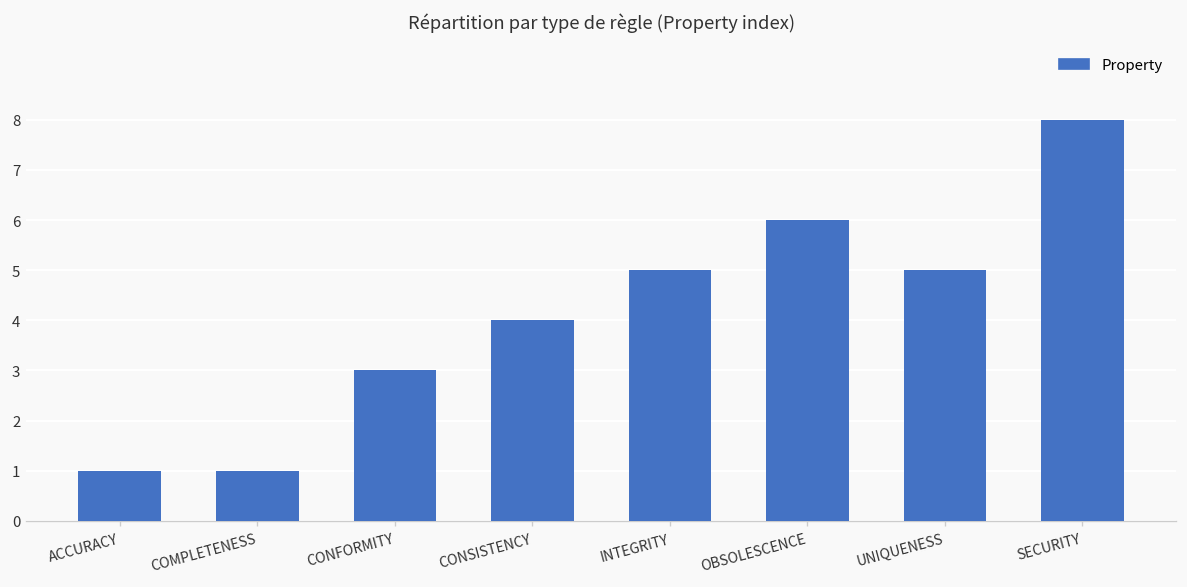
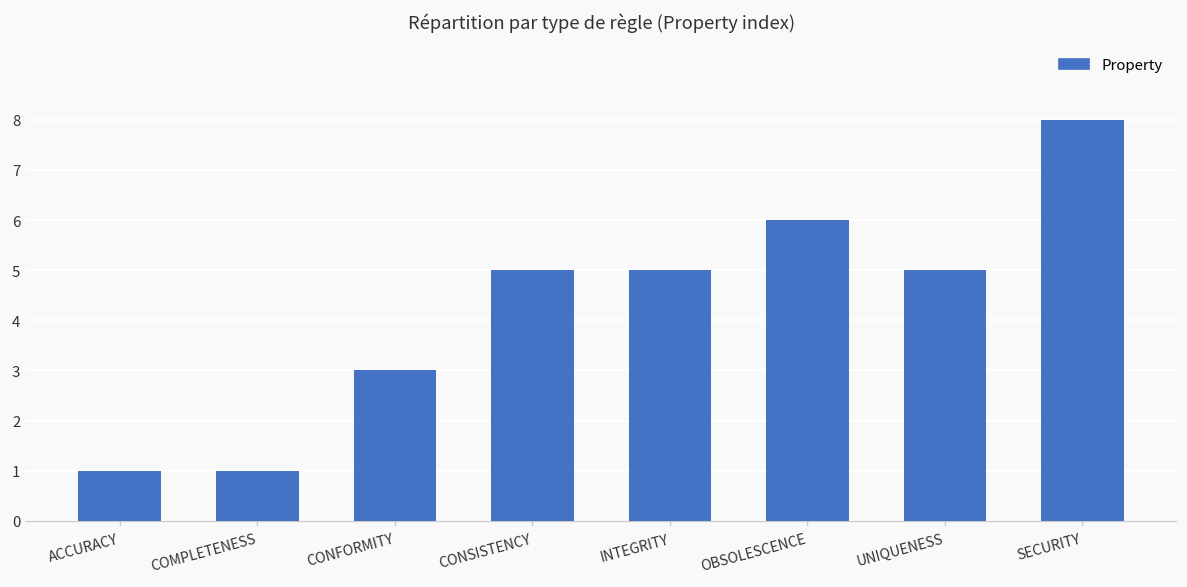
  {
    "ACCURACY": 1,
    "COMPLETENESS": 1,
    "CONFORMITY": 3,
-   "CONSISTENCY": 4,
+   "CONSISTENCY": 5,
    "INTEGRITY": 5,
    "OBSOLESCENCE": 6,
    "UNIQUENESS": 5,
    "SECURITY": 8
  }
